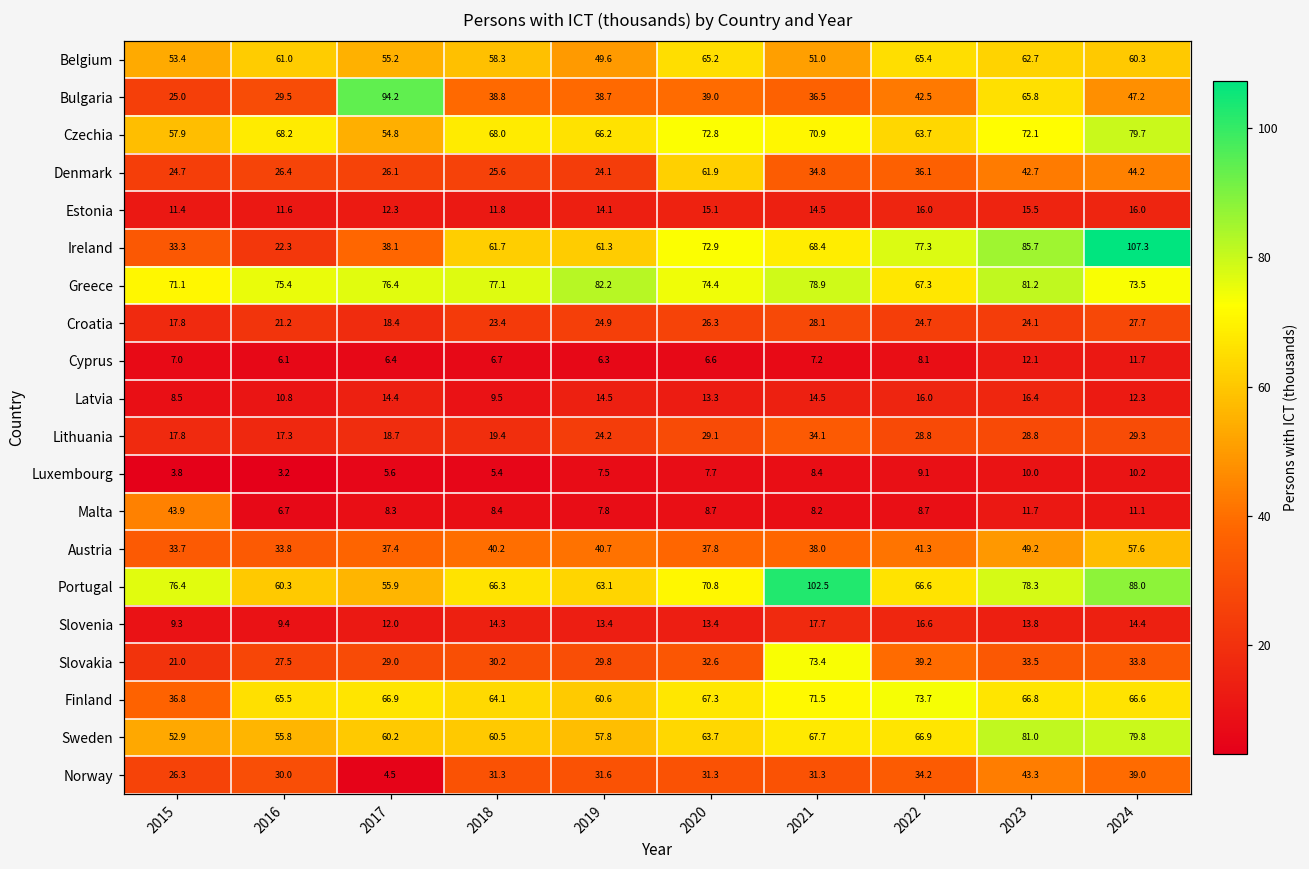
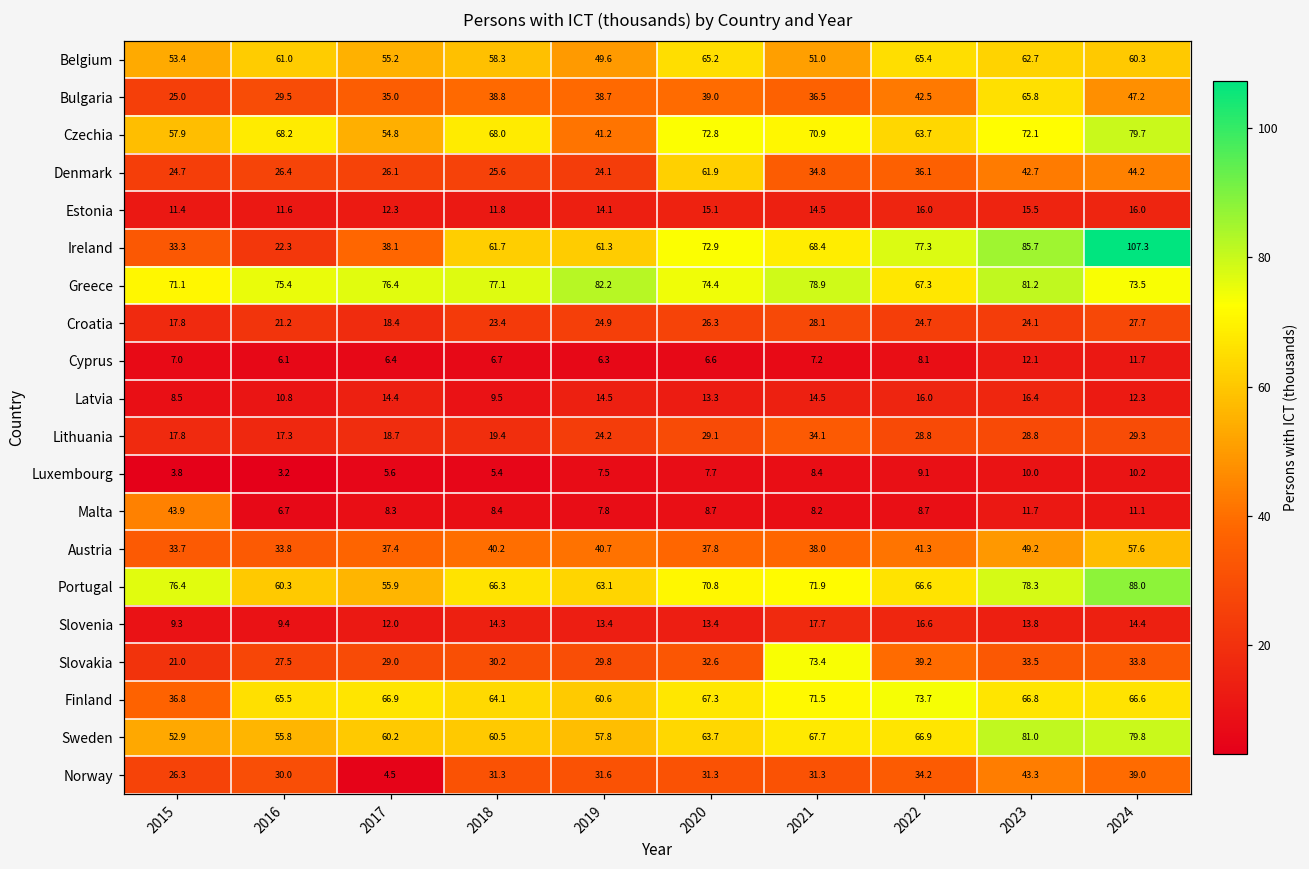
  {
    "Belgium": {
      "2015": 53.4,
      "2016": 61.0,
      "2017": 55.2,
      "2018": 58.3,
      "2019": 49.6,
      "2020": 65.2,
      "2021": 51.0,
      "2022": 65.4,
      "2023": 62.7,
      "2024": 60.3
    },
    "Bulgaria": {
      "2015": 25.0,
      "2016": 29.5,
-     "2017": 94.2,
+     "2017": 35.0,
      "2018": 38.8,
      "2019": 38.7,
      "2020": 39.0,
      "2021": 36.5,
      "2022": 42.5,
      "2023": 65.8,
      "2024": 47.2
    },
    "Czechia": {
      "2015": 57.9,
      "2016": 68.2,
      "2017": 54.8,
      "2018": 68.0,
-     "2019": 66.2,
+     "2019": 41.2,
      "2020": 72.8,
      "2021": 70.9,
      "2022": 63.7,
      "2023": 72.1,
      "2024": 79.7
    },
    "Denmark": {
      "2015": 24.7,
      "2016": 26.4,
      "2017": 26.1,
      "2018": 25.6,
      "2019": 24.1,
      "2020": 61.9,
      "2021": 34.8,
      "2022": 36.1,
      "2023": 42.7,
      "2024": 44.2
    },
    "Estonia": {
      "2015": 11.4,
      "2016": 11.6,
      "2017": 12.3,
      "2018": 11.8,
      "2019": 14.1,
      "2020": 15.1,
      "2021": 14.5,
      "2022": 16.0,
      "2023": 15.5,
      "2024": 16.0
    },
    "Ireland": {
      "2015": 33.3,
      "2016": 22.3,
      "2017": 38.1,
      "2018": 61.7,
      "2019": 61.3,
      "2020": 72.9,
      "2021": 68.4,
      "2022": 77.3,
      "2023": 85.7,
      "2024": 107.3
    },
    "Greece": {
      "2015": 71.1,
      "2016": 75.4,
      "2017": 76.4,
      "2018": 77.1,
      "2019": 82.2,
      "2020": 74.4,
      "2021": 78.9,
      "2022": 67.3,
      "2023": 81.2,
      "2024": 73.5
    },
    "Croatia": {
      "2015": 17.8,
      "2016": 21.2,
      "2017": 18.4,
      "2018": 23.4,
      "2019": 24.9,
      "2020": 26.3,
      "2021": 28.1,
      "2022": 24.7,
      "2023": 24.1,
      "2024": 27.7
    },
    "Cyprus": {
      "2015": 7.0,
      "2016": 6.1,
      "2017": 6.4,
      "2018": 6.7,
      "2019": 6.3,
      "2020": 6.6,
      "2021": 7.2,
      "2022": 8.1,
      "2023": 12.1,
      "2024": 11.7
    },
    "Latvia": {
      "2015": 8.5,
      "2016": 10.8,
      "2017": 14.4,
      "2018": 9.5,
      "2019": 14.5,
      "2020": 13.3,
      "2021": 14.5,
      "2022": 16.0,
      "2023": 16.4,
      "2024": 12.3
    },
    "Lithuania": {
      "2015": 17.8,
      "2016": 17.3,
      "2017": 18.7,
      "2018": 19.4,
      "2019": 24.2,
      "2020": 29.1,
      "2021": 34.1,
      "2022": 28.8,
      "2023": 28.8,
      "2024": 29.3
    },
    "Luxembourg": {
      "2015": 3.8,
      "2016": 3.2,
      "2017": 5.6,
      "2018": 5.4,
      "2019": 7.5,
      "2020": 7.7,
      "2021": 8.4,
      "2022": 9.1,
      "2023": 10.0,
      "2024": 10.2
    },
    "Malta": {
      "2015": 43.9,
      "2016": 6.7,
      "2017": 8.3,
      "2018": 8.4,
      "2019": 7.8,
      "2020": 8.7,
      "2021": 8.2,
      "2022": 8.7,
      "2023": 11.7,
      "2024": 11.1
    },
    "Austria": {
      "2015": 33.7,
      "2016": 33.8,
      "2017": 37.4,
      "2018": 40.2,
      "2019": 40.7,
      "2020": 37.8,
      "2021": 38.0,
      "2022": 41.3,
      "2023": 49.2,
      "2024": 57.6
    },
    "Portugal": {
      "2015": 76.4,
      "2016": 60.3,
      "2017": 55.9,
      "2018": 66.3,
      "2019": 63.1,
      "2020": 70.8,
-     "2021": 102.5,
+     "2021": 71.9,
      "2022": 66.6,
      "2023": 78.3,
      "2024": 88.0
    },
    "Slovenia": {
      "2015": 9.3,
      "2016": 9.4,
      "2017": 12.0,
      "2018": 14.3,
      "2019": 13.4,
      "2020": 13.4,
      "2021": 17.7,
      "2022": 16.6,
      "2023": 13.8,
      "2024": 14.4
    },
    "Slovakia": {
      "2015": 21.0,
      "2016": 27.5,
      "2017": 29.0,
      "2018": 30.2,
      "2019": 29.8,
      "2020": 32.6,
      "2021": 73.4,
      "2022": 39.2,
      "2023": 33.5,
      "2024": 33.8
    },
    "Finland": {
      "2015": 36.8,
      "2016": 65.5,
      "2017": 66.9,
      "2018": 64.1,
      "2019": 60.6,
      "2020": 67.3,
      "2021": 71.5,
      "2022": 73.7,
      "2023": 66.8,
      "2024": 66.6
    },
    "Sweden": {
      "2015": 52.9,
      "2016": 55.8,
      "2017": 60.2,
      "2018": 60.5,
      "2019": 57.8,
      "2020": 63.7,
      "2021": 67.7,
      "2022": 66.9,
      "2023": 81.0,
      "2024": 79.8
    },
    "Norway": {
      "2015": 26.3,
      "2016": 30.0,
      "2017": 4.5,
      "2018": 31.3,
      "2019": 31.6,
      "2020": 31.3,
      "2021": 31.3,
      "2022": 34.2,
      "2023": 43.3,
      "2024": 39.0
    }
  }
